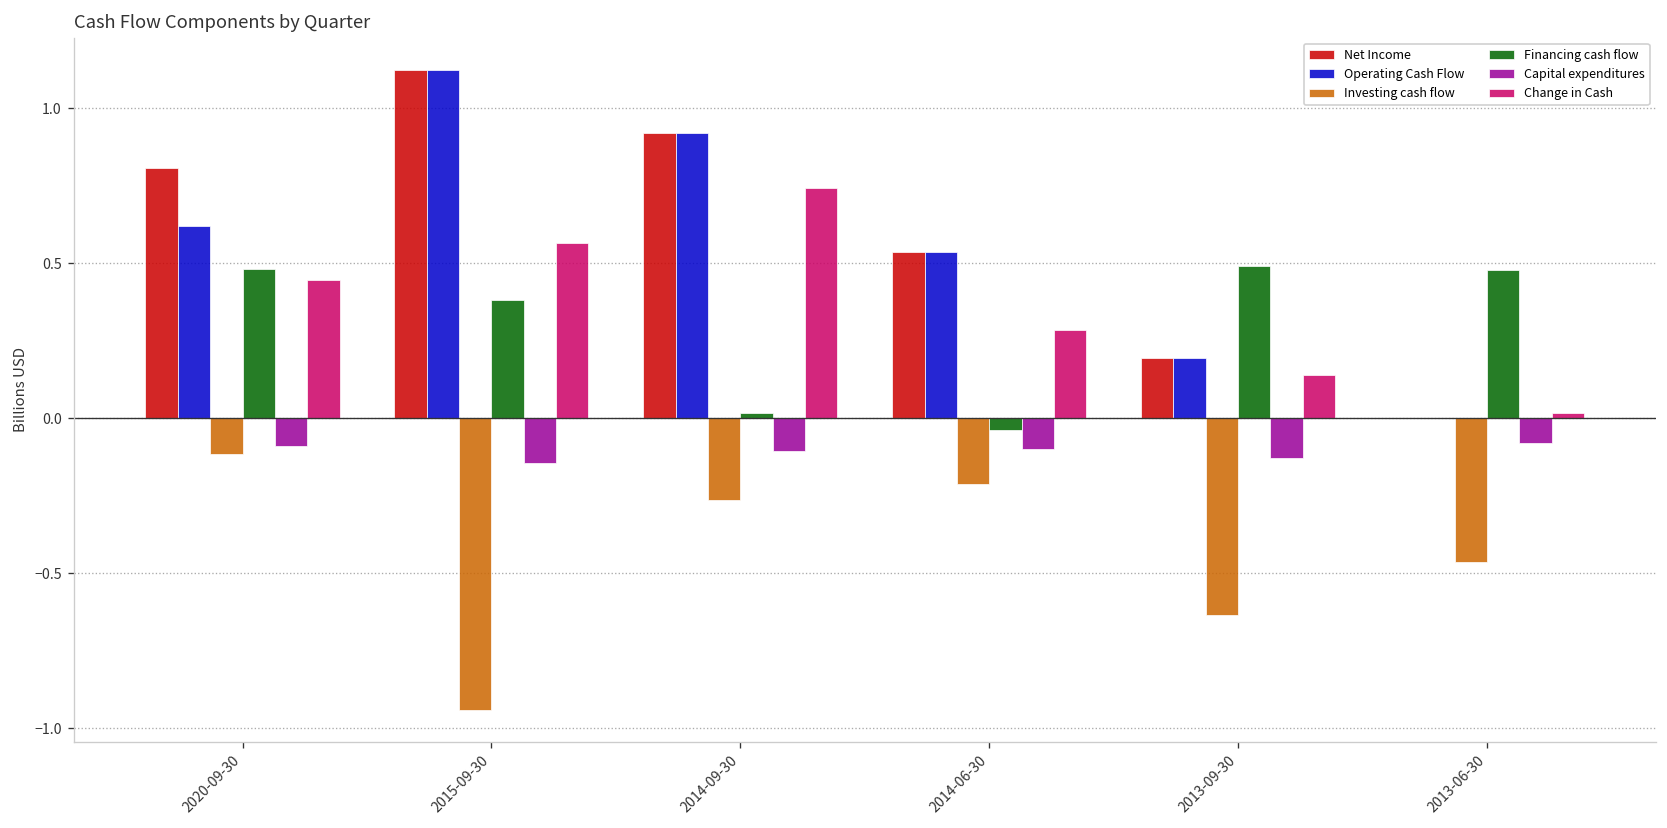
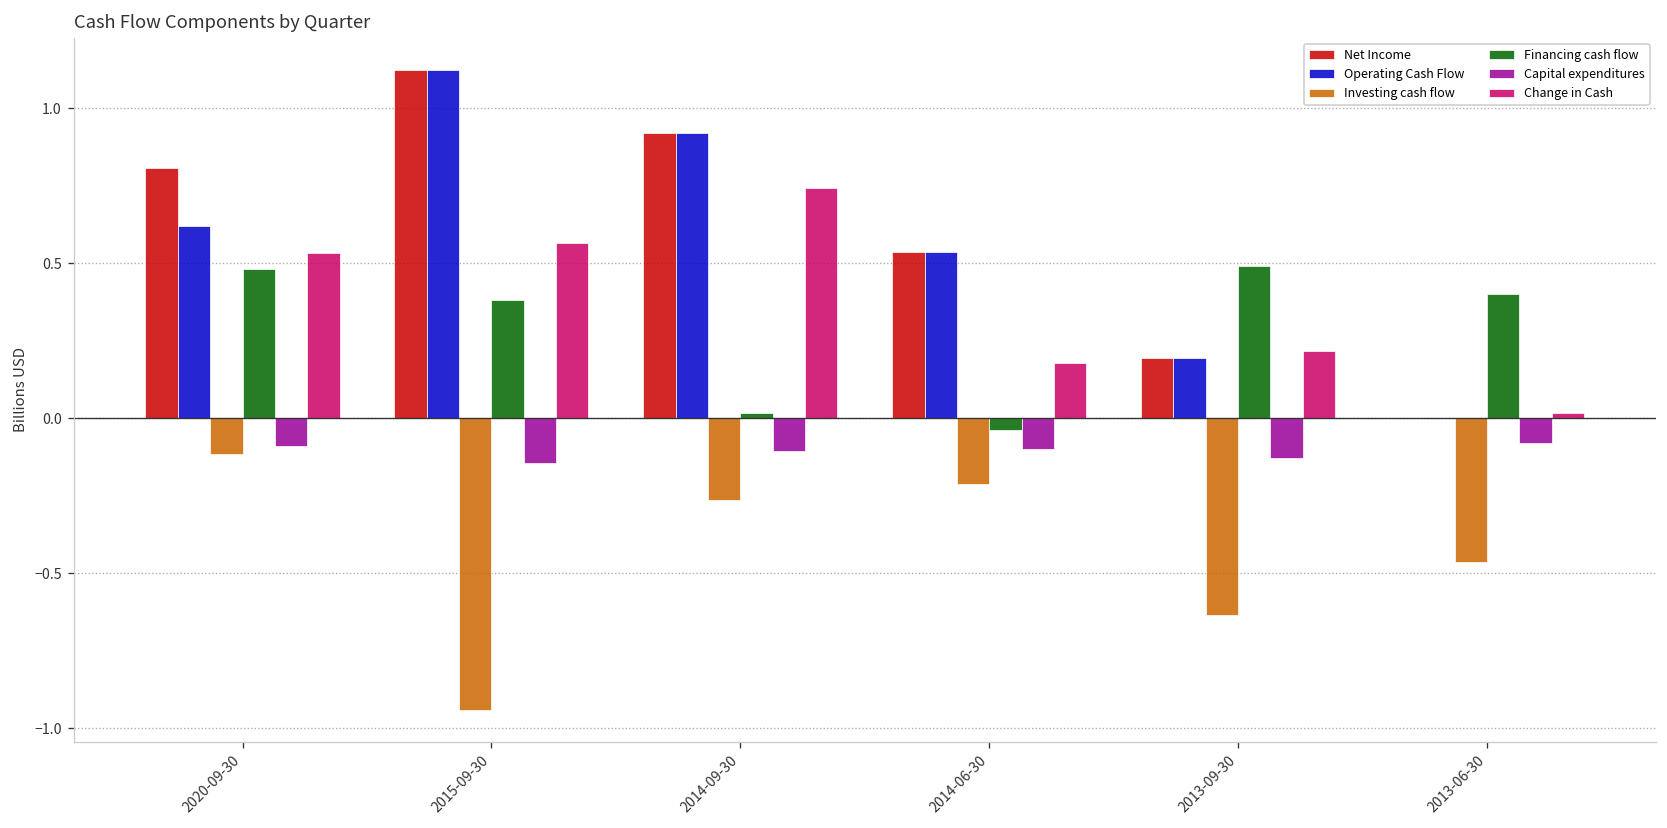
  {
    "Net Income": {
      "2020-09-30": 0.81,
      "2015-09-30": 1.12,
      "2014-09-30": 0.92,
      "2014-06-30": 0.54,
      "2013-09-30": 0.20
    },
    "Operating Cash Flow": {
      "2020-09-30": 0.62,
      "2015-09-30": 1.12,
      "2014-09-30": 0.92,
      "2014-06-30": 0.54,
      "2013-09-30": 0.20
    },
    "Investing cash flow": {
      "2020-09-30": -0.12,
      "2015-09-30": -0.94,
      "2014-09-30": -0.26,
      "2014-06-30": -0.21,
      "2013-09-30": -0.63,
      "2013-06-30": -0.46
    },
    "Financing cash flow": {
      "2020-09-30": 0.48,
      "2015-09-30": 0.38,
      "2014-09-30": 0.02,
      "2014-06-30": -0.04,
      "2013-09-30": 0.49,
-     "2013-06-30": 0.48
+     "2013-06-30": 0.40
    },
    "Capital expenditures": {
      "2020-09-30": -0.09,
      "2015-09-30": -0.14,
      "2014-09-30": -0.11,
      "2014-06-30": -0.10,
      "2013-09-30": -0.13,
      "2013-06-30": -0.08
    },
    "Change in Cash": {
-     "2020-09-30": 0.44,
+     "2020-09-30": 0.53,
      "2015-09-30": 0.57,
      "2014-09-30": 0.74,
-     "2014-06-30": 0.28,
-     "2013-09-30": 0.14,
+     "2014-06-30": 0.18,
+     "2013-09-30": 0.22,
      "2013-06-30": 0.02
    }
  }
